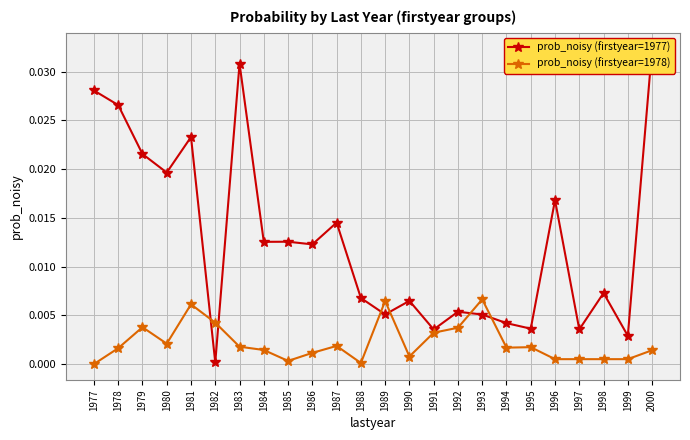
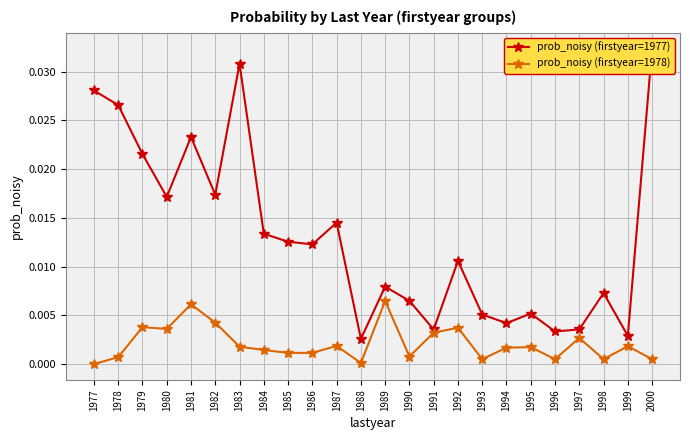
  {
    "prob_noisy (firstyear=1977)": {
      "1977": 0.028,
      "1978": 0.027,
      "1979": 0.022,
-     "1980": 0.020,
+     "1980": 0.017,
      "1981": 0.023,
-     "1982": 0.000,
+     "1982": 0.017,
      "1983": 0.031,
-     "1984": 0.0125,
+     "1984": 0.0134,
      "1985": 0.013,
      "1986": 0.012,
      "1987": 0.015,
-     "1988": 0.007,
-     "1989": 0.005,
+     "1988": 0.003,
+     "1989": 0.008,
      "1990": 0.006,
      "1991": 0.004,
-     "1992": 0.005,
+     "1992": 0.011,
      "1993": 0.005,
      "1994": 0.004,
-     "1995": 0.004,
-     "1996": 0.017,
+     "1995": 0.005,
+     "1996": 0.003,
      "1997": 0.004,
      "1998": 0.007,
      "1999": 0.003
    },
    "prob_noisy (firstyear=1978)": {
      "1977": 0.000,
-     "1978": 0.002,
+     "1978": 0.001,
      "1979": 0.004,
-     "1980": 0.002,
+     "1980": 0.004,
      "1981": 0.006,
      "1982": 0.004,
      "1983": 0.002,
      "1984": 0.001,
-     "1985": 0.000,
+     "1985": 0.001,
      "1986": 0.001,
      "1987": 0.002,
      "1988": 0.000,
      "1989": 0.006,
      "1990": 0.001,
      "1991": 0.003,
      "1992": 0.004,
-     "1993": 0.007,
+     "1993": 0.001,
      "1994": 0.002,
      "1995": 0.002,
      "1996": 0.001,
-     "1997": 0.001,
+     "1997": 0.003,
      "1998": 0.001,
-     "1999": 0.001,
-     "2000": 0.0014
+     "1999": 0.002,
+     "2000": 0.0005
    }
  }
